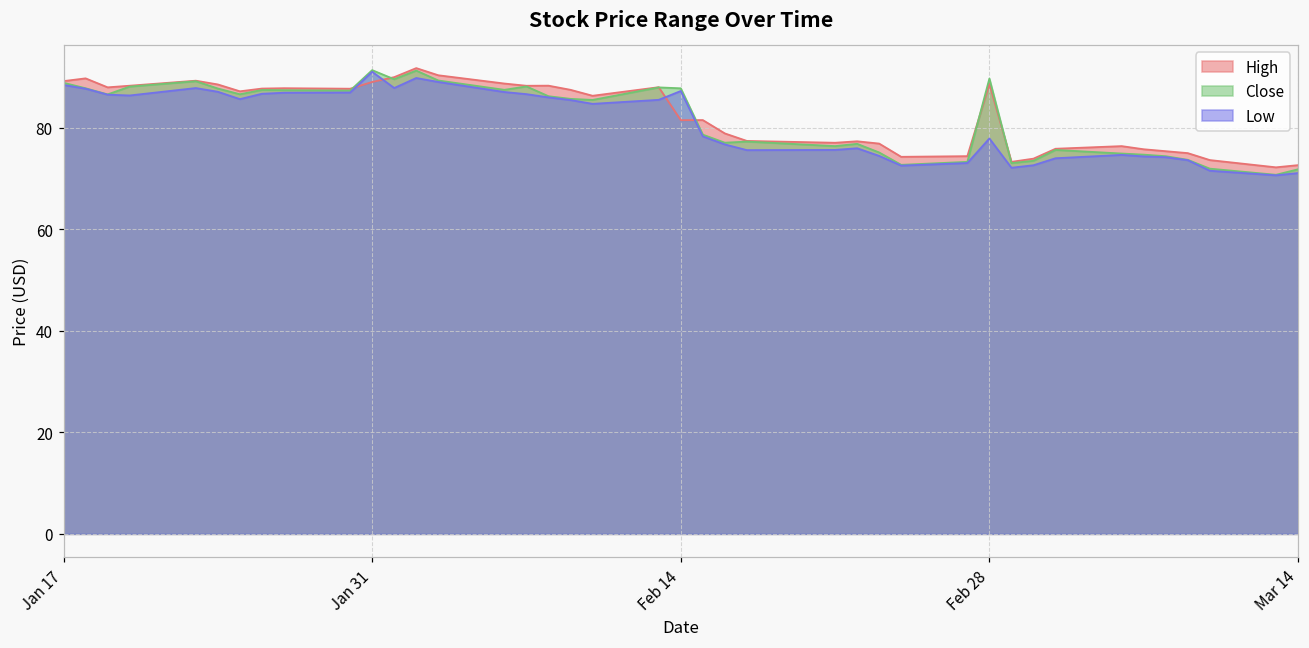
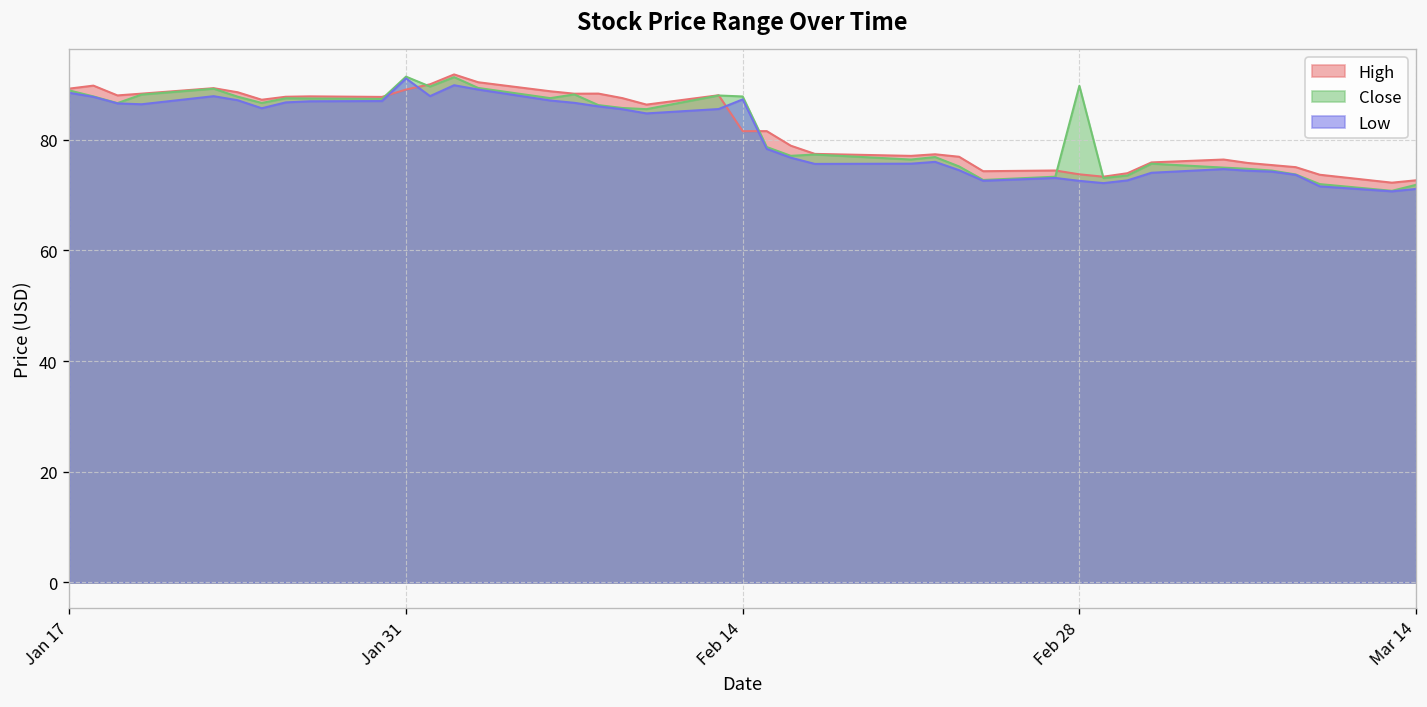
  {
    "High": {
      "Jan 31": 89,
      "Feb 14": 82,
-     "Feb 28": 89,
+     "Feb 28": 74,
      "Mar 14": 73
    },
    "Close": {
      "Feb 28": 90,
      "Mar 14": 72
    },
    "Low": {
-     "Feb 28": 78,
+     "Feb 28": 73,
      "Mar 14": 71
    }
  }
